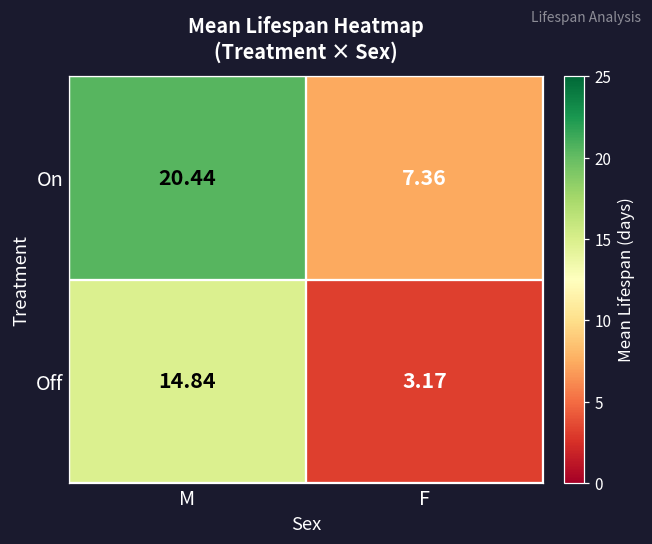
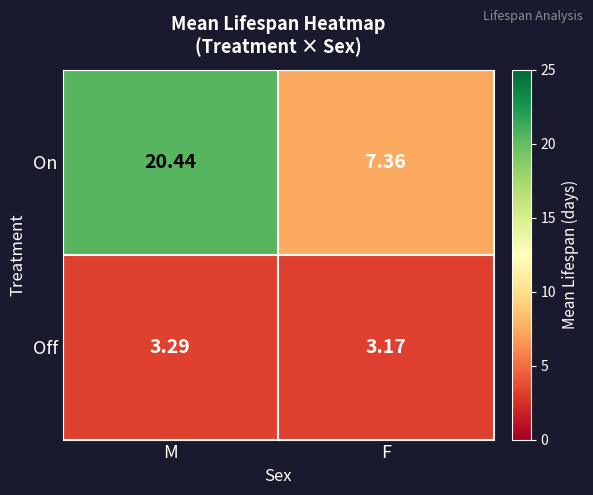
  {
    "On": {
      "M": 20.44,
      "F": 7.36
    },
    "Off": {
-     "M": 14.84,
+     "M": 3.29,
      "F": 3.17
    }
  }
